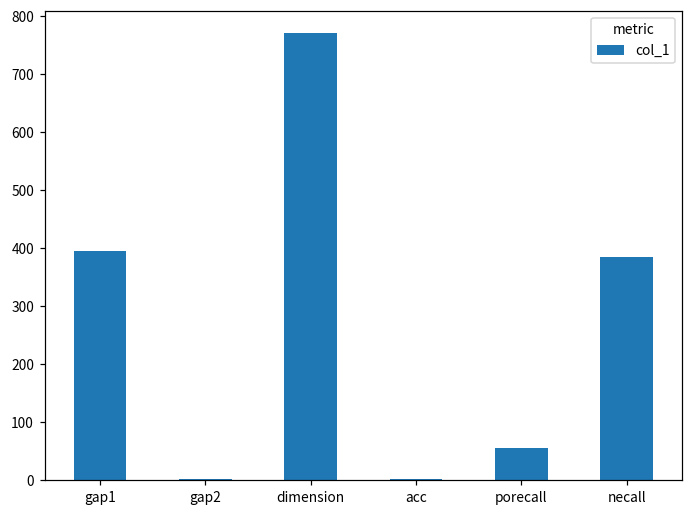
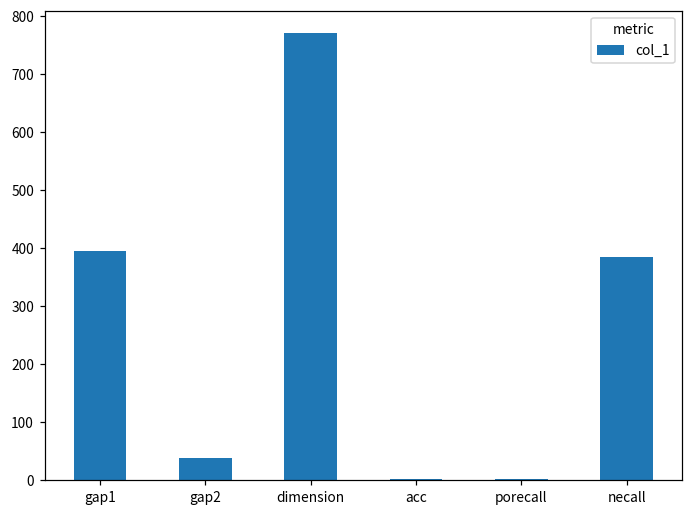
  {
    "gap1": 400,
-   "gap2": 0,
+   "gap2": 40,
    "dimension": 770,
-   "porecall": 60,
+   "porecall": 0,
    "necall": 390
  }
